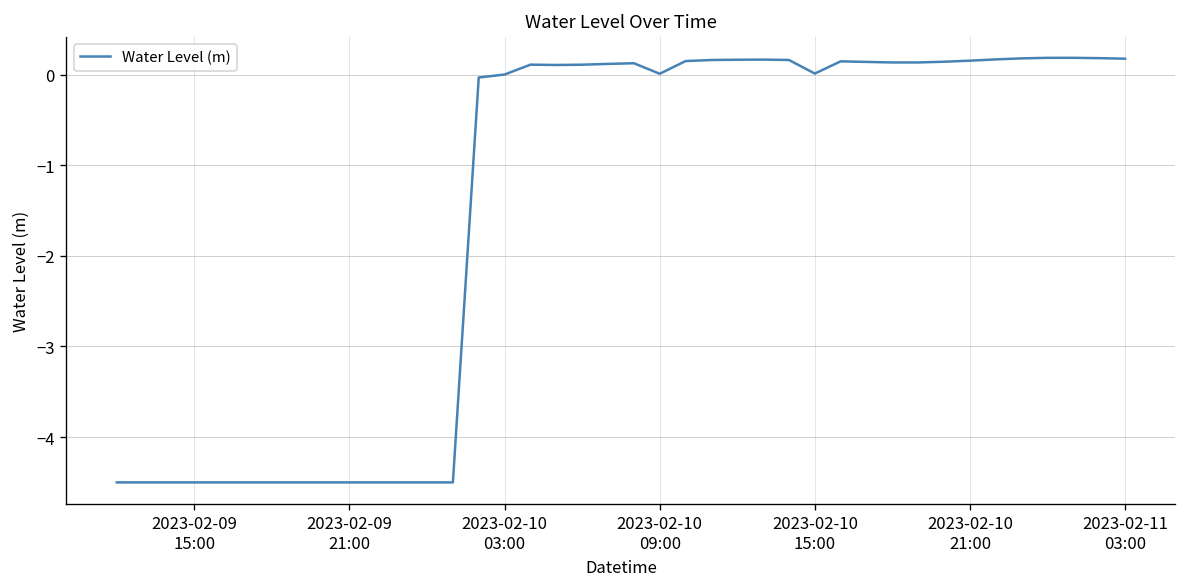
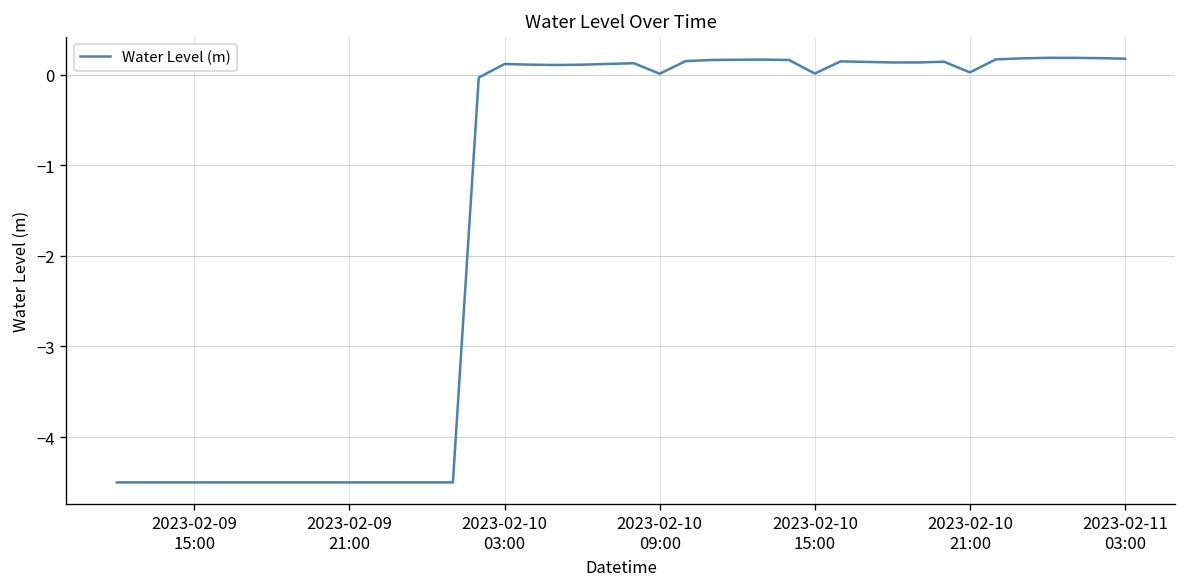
  {
    "2023-02-09 15:00": -4.5,
    "2023-02-09 21:00": -4.5,
-   "2023-02-10 03:00": 0.0,
+   "2023-02-10 03:00": 0.1,
    "2023-02-10 09:00": 0.0,
    "2023-02-10 15:00": 0.0,
-   "2023-02-10 21:00": 0.2,
+   "2023-02-10 21:00": 0.0,
    "2023-02-11 03:00": 0.2
  }
